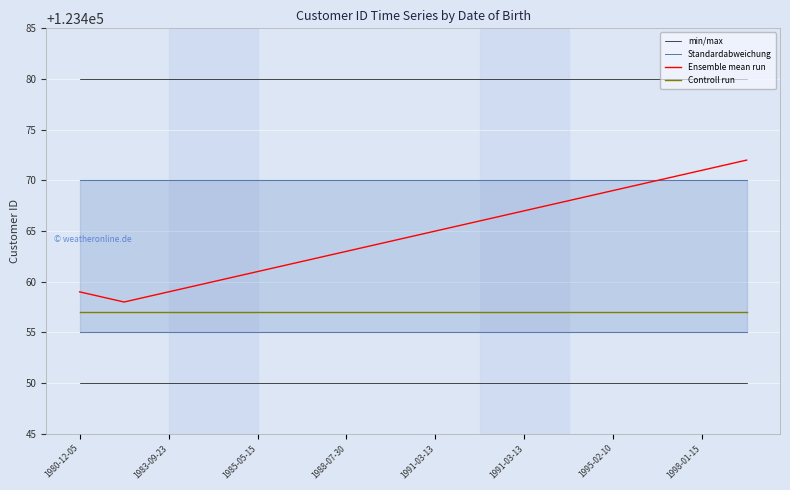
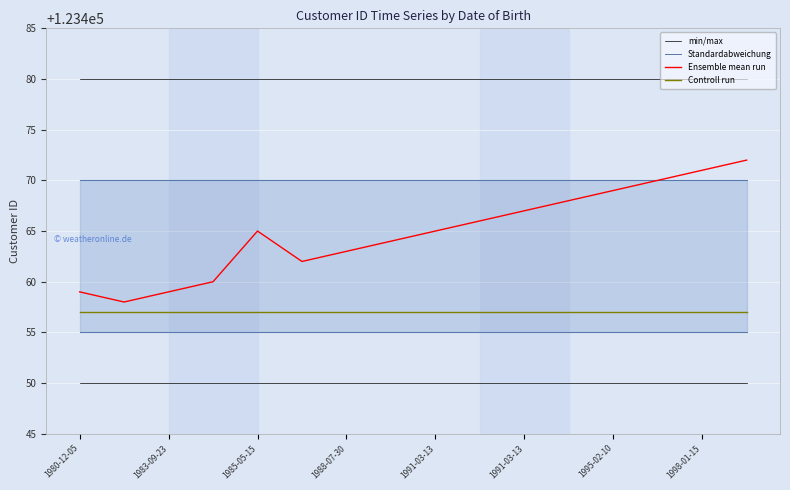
  {
    "Ensemble mean run": {
      "1980-12-05": 123459,
-     "1985-05-15": 123461,
+     "1985-05-15": 123465,
      "1988-07-30": 123463,
      "1995-02-10": 123469
    },
    "Controll run": {
      "1980-12-05": 123457,
      "1985-05-15": 123457,
      "1988-07-30": 123457,
      "1995-02-10": 123457
    }
  }
